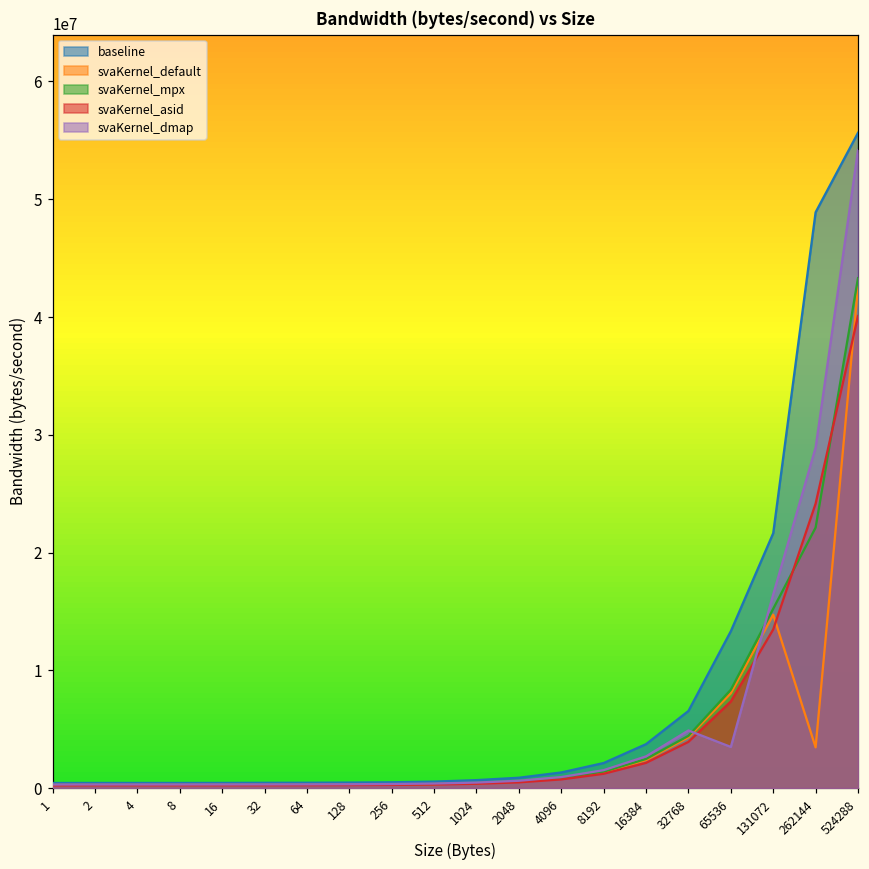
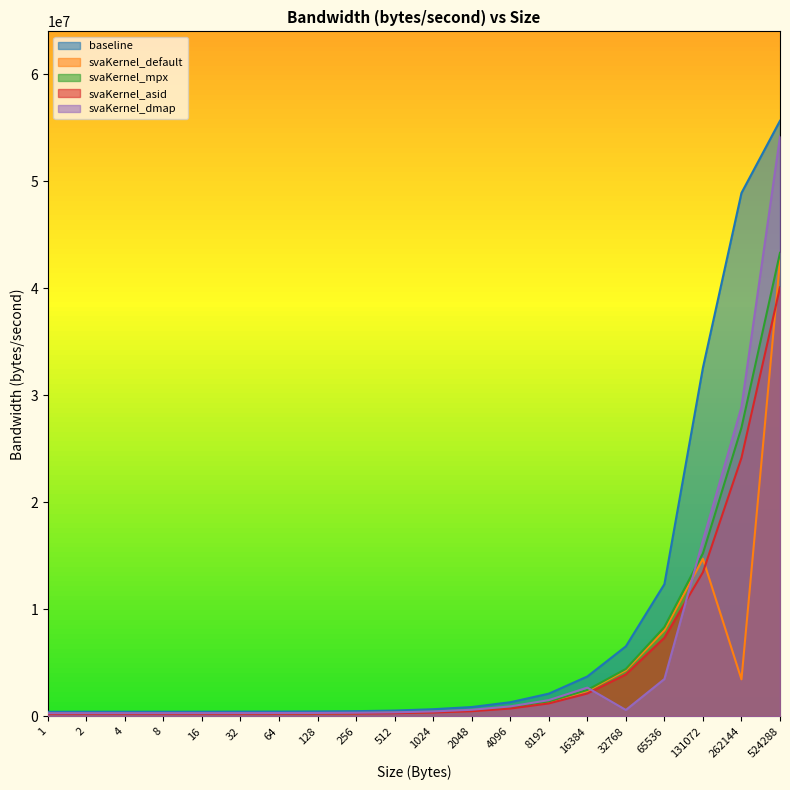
  {
    "baseline": {
      "2048": 900000,
      "4096": 1300000,
      "8192": 2100000,
      "16384": 3700000,
      "32768": 6600000,
-     "65536": 13300000,
-     "131072": 21600000,
+     "65536": 12400000,
+     "131072": 32600000,
      "262144": 48900000,
      "524288": 55600000
    },
    "svaKernel_default": {
      "65536": 8100000,
      "131072": 14700000,
      "262144": 3500000,
      "524288": 42600000
    },
    "svaKernel_mpx": {
      "65536": 8400000,
      "131072": 15200000,
-     "262144": 22100000,
+     "262144": 27000000,
      "524288": 43300000
    },
    "svaKernel_asid": {
      "16384": 2100000,
      "32768": 3900000,
      "65536": 7400000,
      "131072": 13500000,
      "262144": 24200000,
      "524288": 40100000
    },
    "svaKernel_dmap": {
-     "32768": 4900000,
+     "32768": 600000,
      "65536": 3500000,
      "131072": 16400000,
      "262144": 28900000,
      "524288": 54200000
    }
  }
